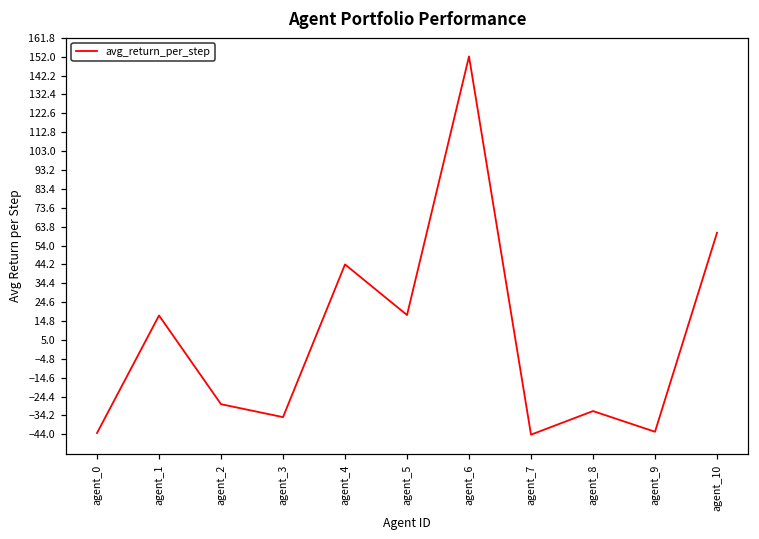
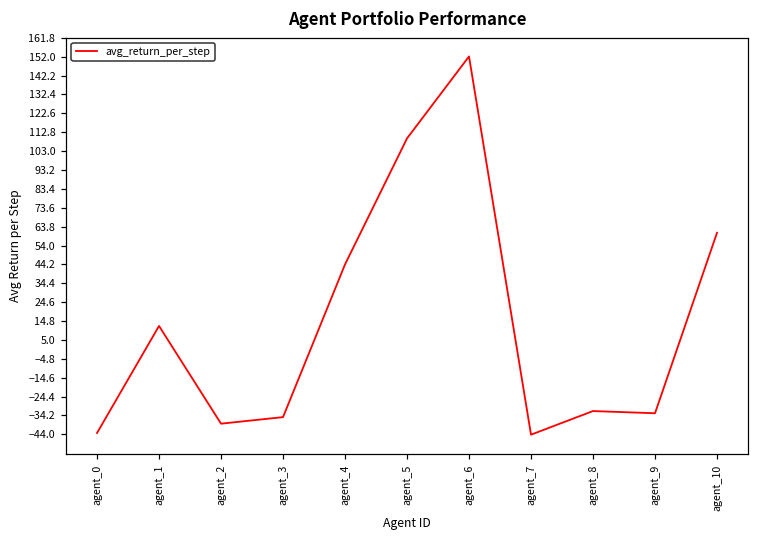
  {
    "agent_0": -43,
-   "agent_1": 18,
-   "agent_2": -28,
+   "agent_1": 12,
+   "agent_2": -38,
    "agent_3": -35,
    "agent_4": 44,
-   "agent_5": 18,
+   "agent_5": 110,
    "agent_6": 152,
    "agent_7": -44,
    "agent_8": -32,
-   "agent_9": -43,
+   "agent_9": -33,
    "agent_10": 61
  }
